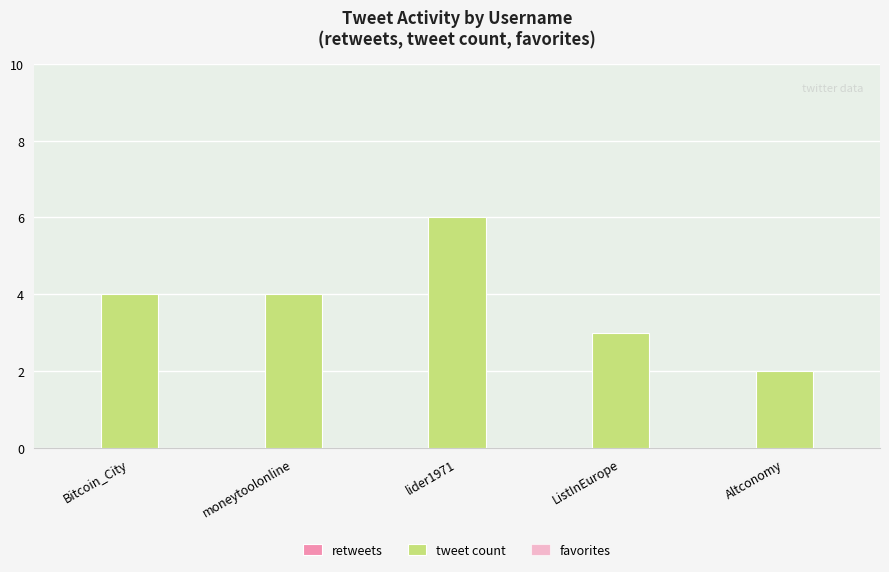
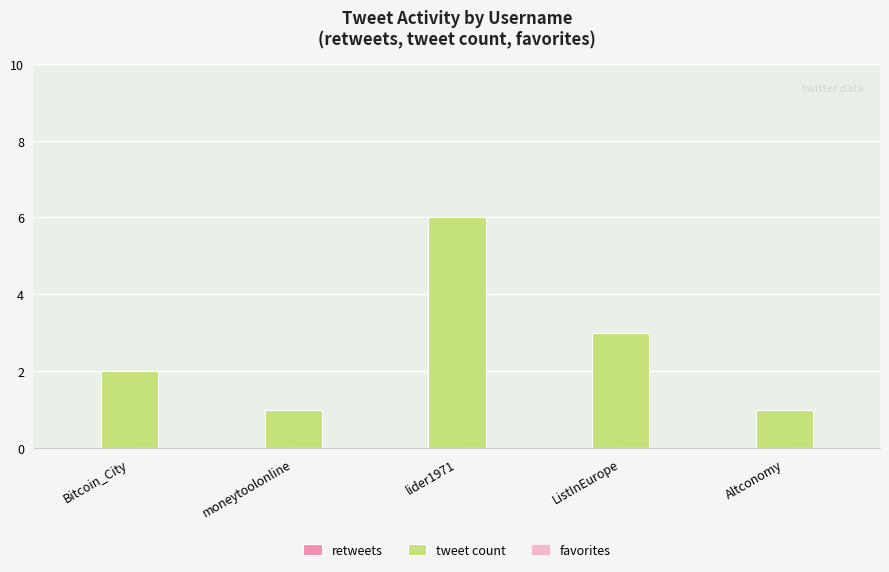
  {
    "tweet count": {
-     "Bitcoin_City": 4,
-     "moneytoolonline": 4,
+     "Bitcoin_City": 2,
+     "moneytoolonline": 1,
      "lider1971": 6,
      "ListInEurope": 3,
-     "Altconomy": 2
+     "Altconomy": 1
    }
  }
